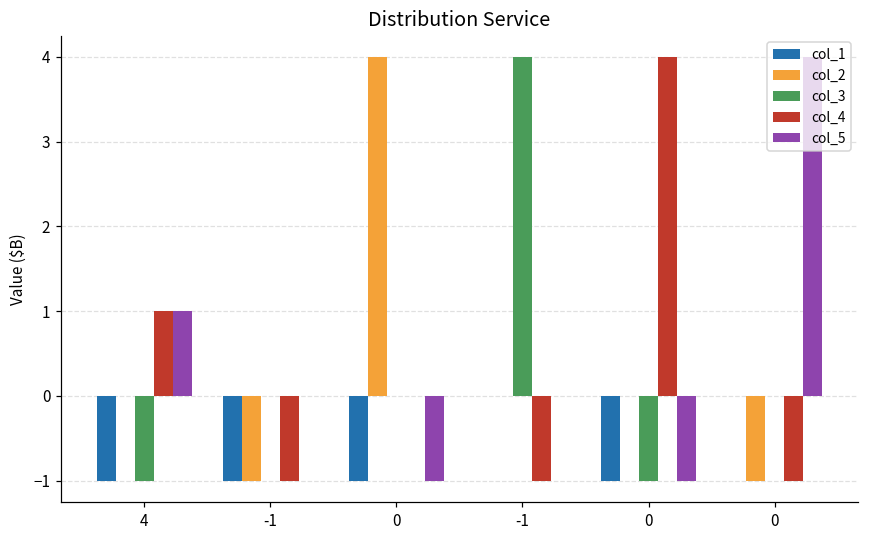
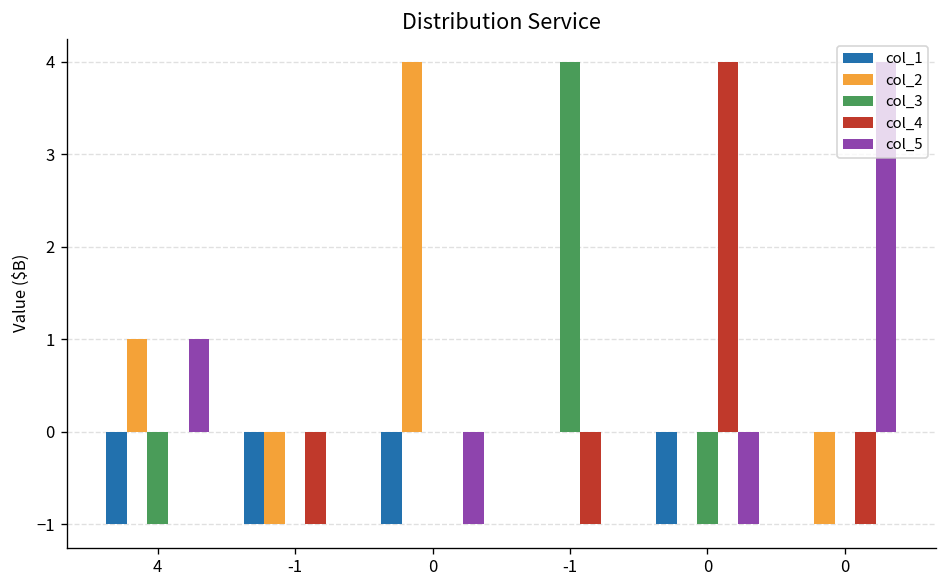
  {
    "col_1": {
      "4": -1
    },
    "col_2": {
-     "4": 0
+     "4": 1
    },
    "col_3": {
      "4": -1
    },
    "col_4": {
-     "4": 1
+     "4": 0
    },
    "col_5": {
      "4": 1
    }
  }
